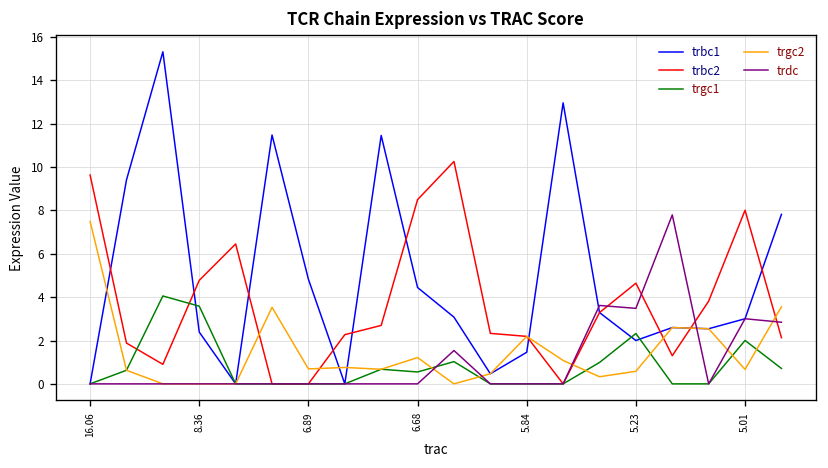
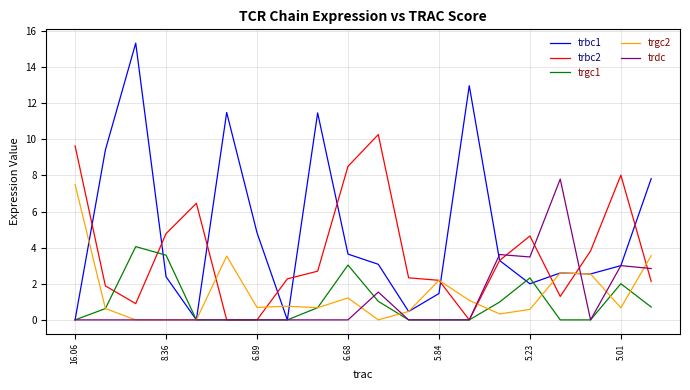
  {
    "trbc1": {
      "8.36": 2.4,
      "6.89": 4.8,
-     "6.68": 4.4,
+     "6.68": 3.6,
      "5.84": 1.5,
      "5.23": 2.0
    },
    "trbc2": {
      "16.06": 9.6,
      "8.36": 4.8,
      "6.68": 8.5,
      "5.23": 4.6,
      "5.01": 8.0
    },
    "trgc1": {
      "8.36": 3.6,
-     "6.68": 0.5,
+     "6.68": 3.0,
      "5.23": 2.3,
      "5.01": 2.0
    },
    "trgc2": {
      "16.06": 7.5,
      "6.89": 0.7,
      "6.68": 1.2,
      "5.23": 0.6,
      "5.01": 0.7
    },
    "trdc": {
      "6.68": 0.0,
      "5.23": 3.5
    }
  }
